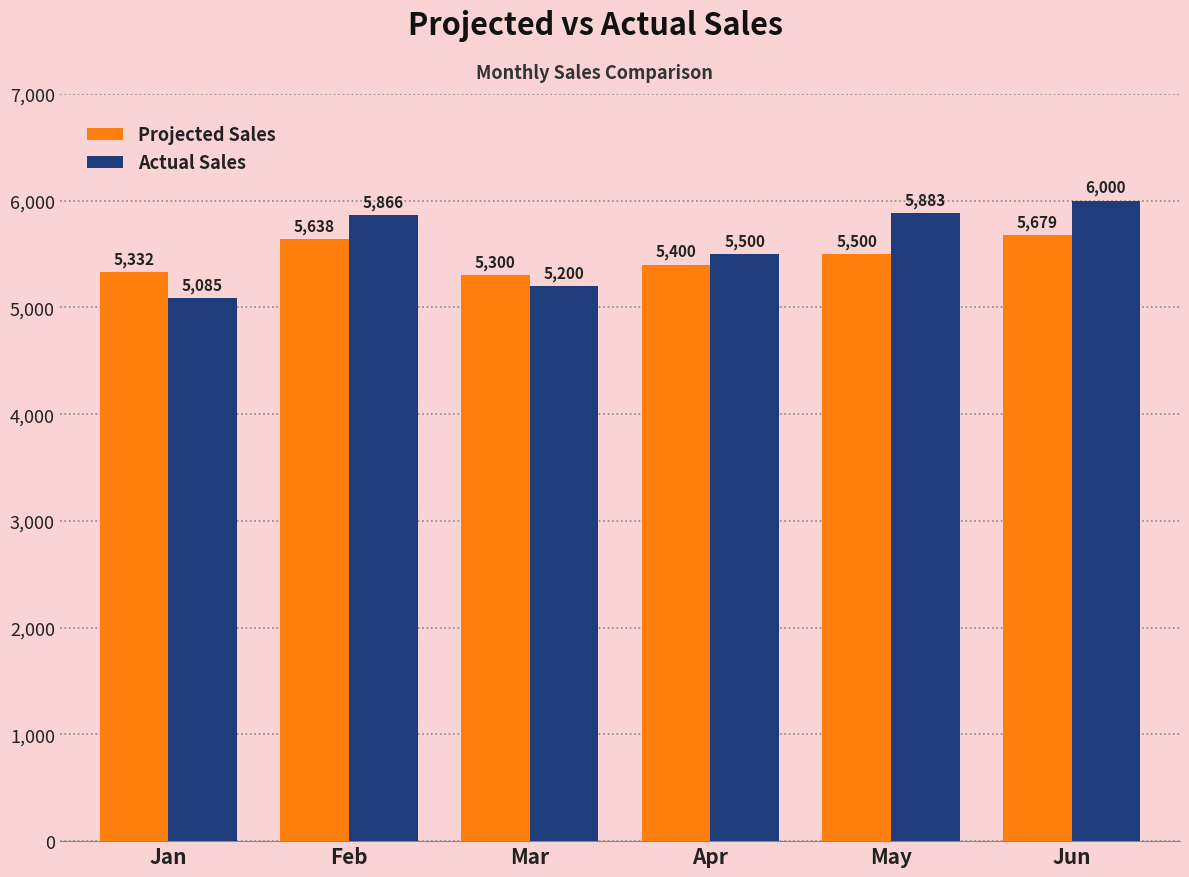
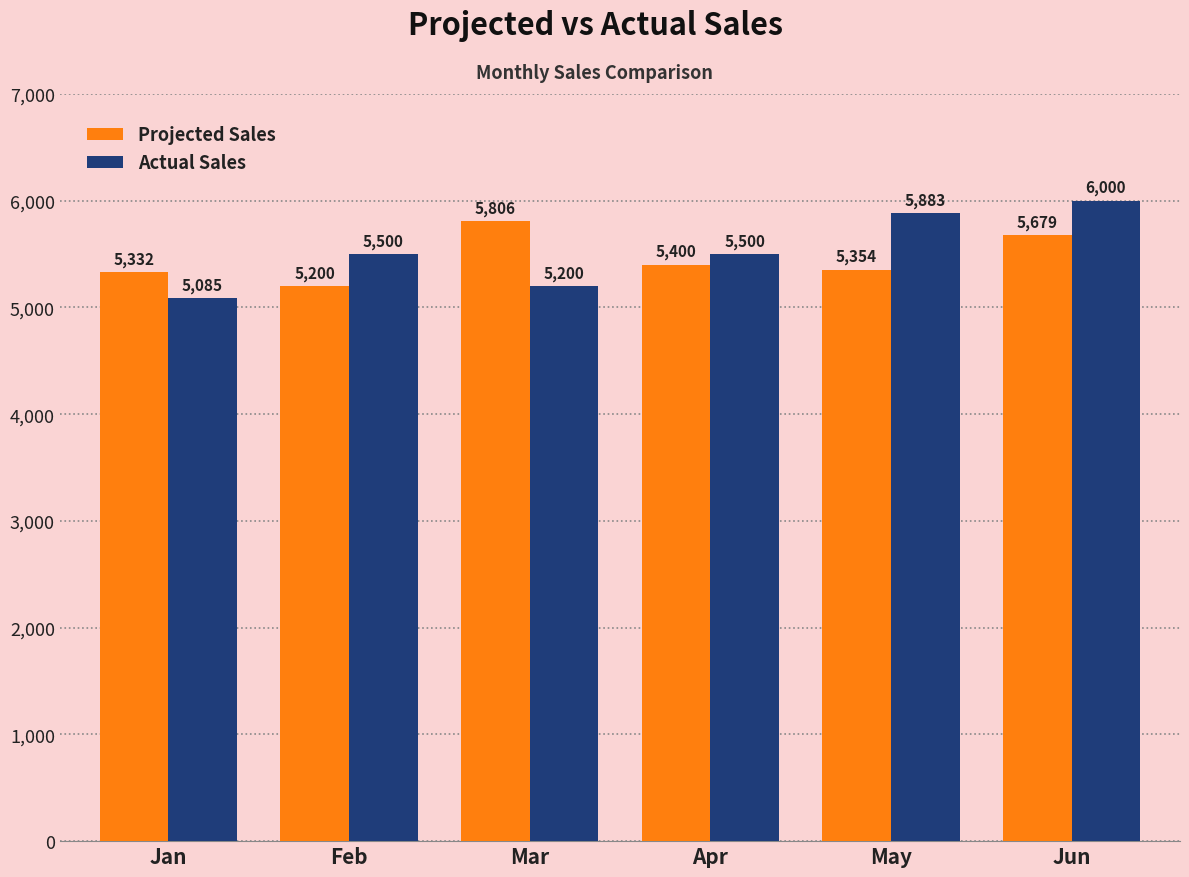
  {
    "Projected Sales": {
      "Jan": "5,332",
-     "Feb": "5,638",
-     "Mar": "5,300",
+     "Feb": "5,200",
+     "Mar": "5,806",
      "Apr": "5,400",
-     "May": "5,500",
+     "May": "5,354",
      "Jun": "5,679"
    },
    "Actual Sales": {
      "Jan": "5,085",
-     "Feb": "5,866",
+     "Feb": "5,500",
      "Mar": "5,200",
      "Apr": "5,500",
      "May": "5,883",
      "Jun": "6,000"
    }
  }
